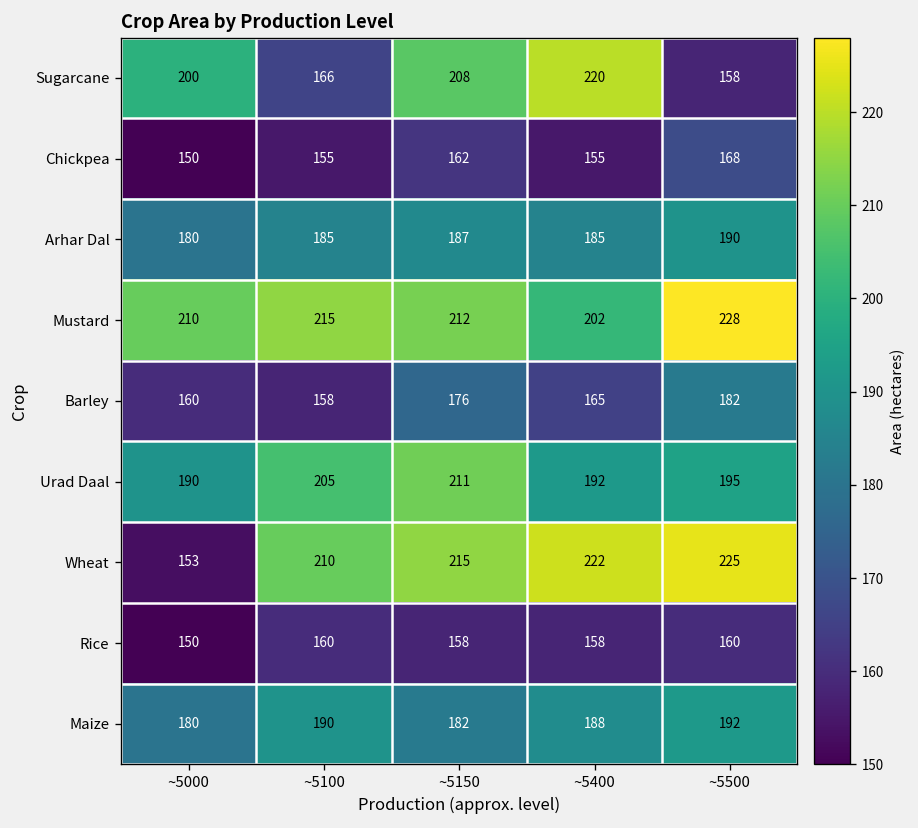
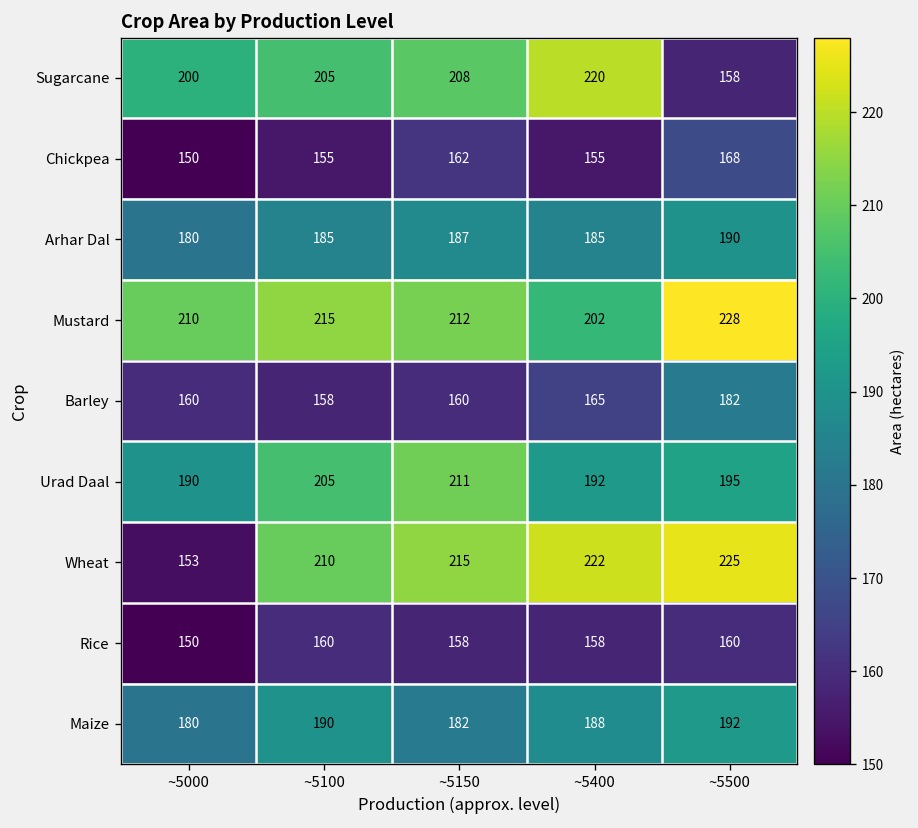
  {
    "Sugarcane": {
      "~5000": 200,
-     "~5100": 166,
+     "~5100": 205,
      "~5150": 208,
      "~5400": 220,
      "~5500": 158
    },
    "Chickpea": {
      "~5000": 150,
      "~5100": 155,
      "~5150": 162,
      "~5400": 155,
      "~5500": 168
    },
    "Arhar Dal": {
      "~5000": 180,
      "~5100": 185,
      "~5150": 187,
      "~5400": 185,
      "~5500": 190
    },
    "Mustard": {
      "~5000": 210,
      "~5100": 215,
      "~5150": 212,
      "~5400": 202,
      "~5500": 228
    },
    "Barley": {
      "~5000": 160,
      "~5100": 158,
-     "~5150": 176,
+     "~5150": 160,
      "~5400": 165,
      "~5500": 182
    },
    "Urad Daal": {
      "~5000": 190,
      "~5100": 205,
      "~5150": 211,
      "~5400": 192,
      "~5500": 195
    },
    "Wheat": {
      "~5000": 153,
      "~5100": 210,
      "~5150": 215,
      "~5400": 222,
      "~5500": 225
    },
    "Rice": {
      "~5000": 150,
      "~5100": 160,
      "~5150": 158,
      "~5400": 158,
      "~5500": 160
    },
    "Maize": {
      "~5000": 180,
      "~5100": 190,
      "~5150": 182,
      "~5400": 188,
      "~5500": 192
    }
  }
